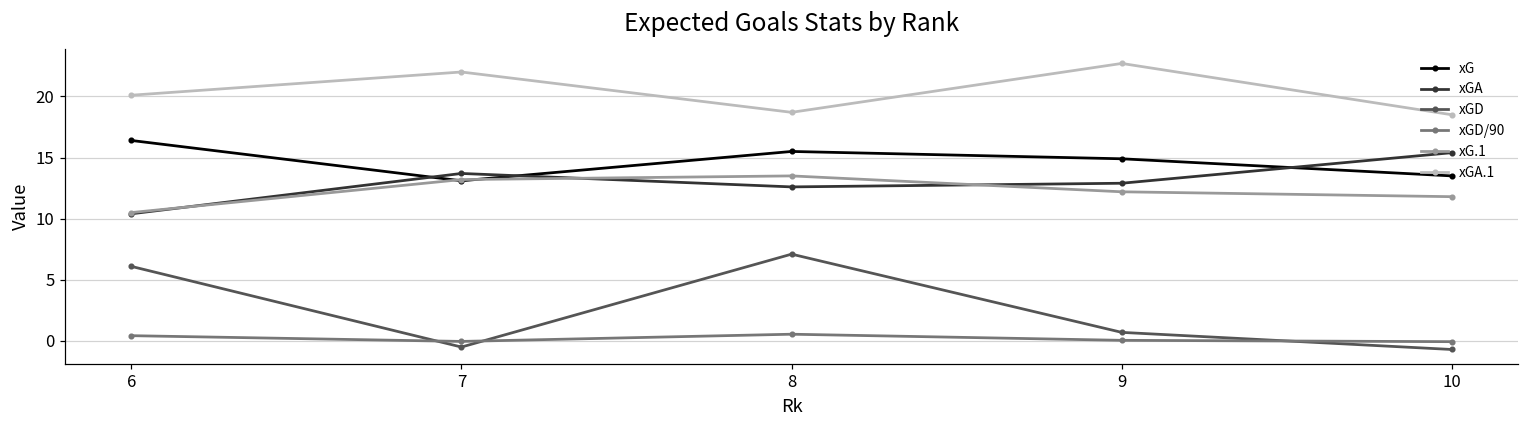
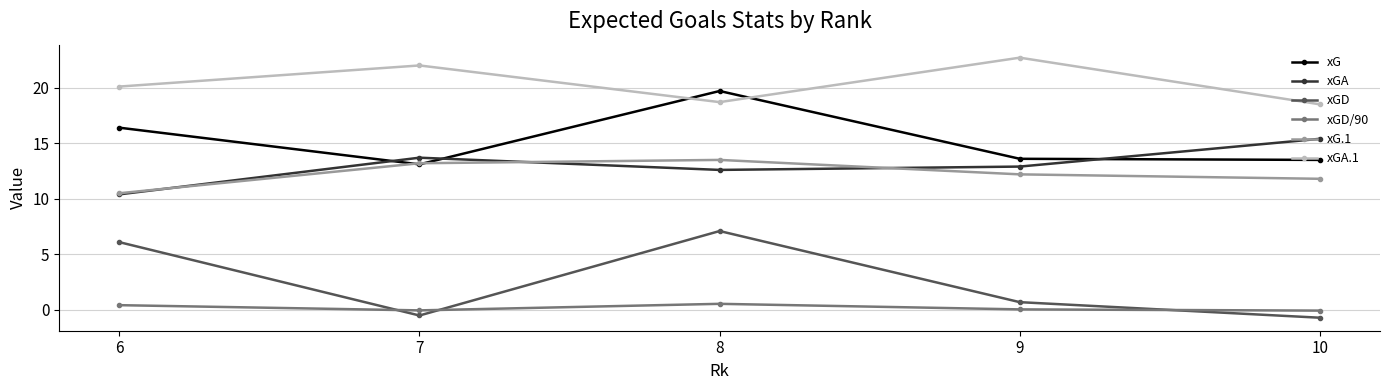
  {
    "xG": {
      "6": 16.4,
-     "8": 15.5,
-     "9": 14.9,
+     "8": 19.7,
+     "9": 13.6,
      "10": 13.5
    }
  }
